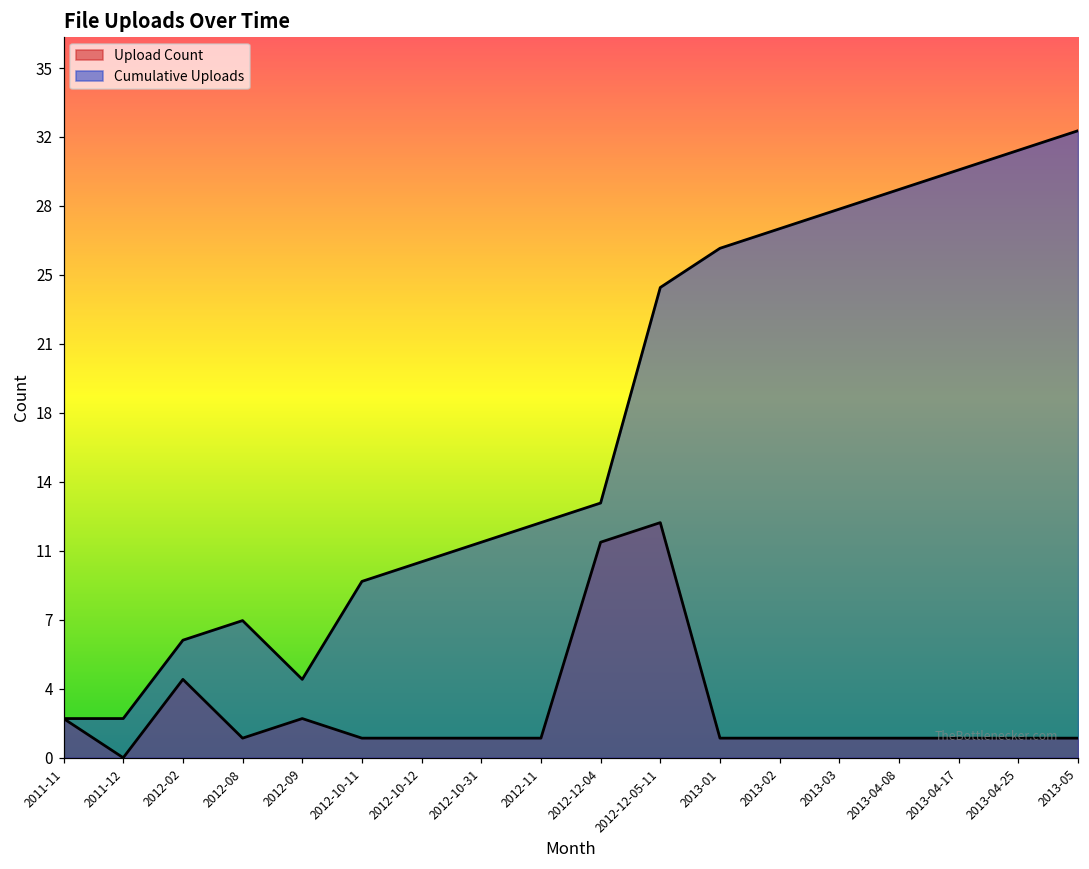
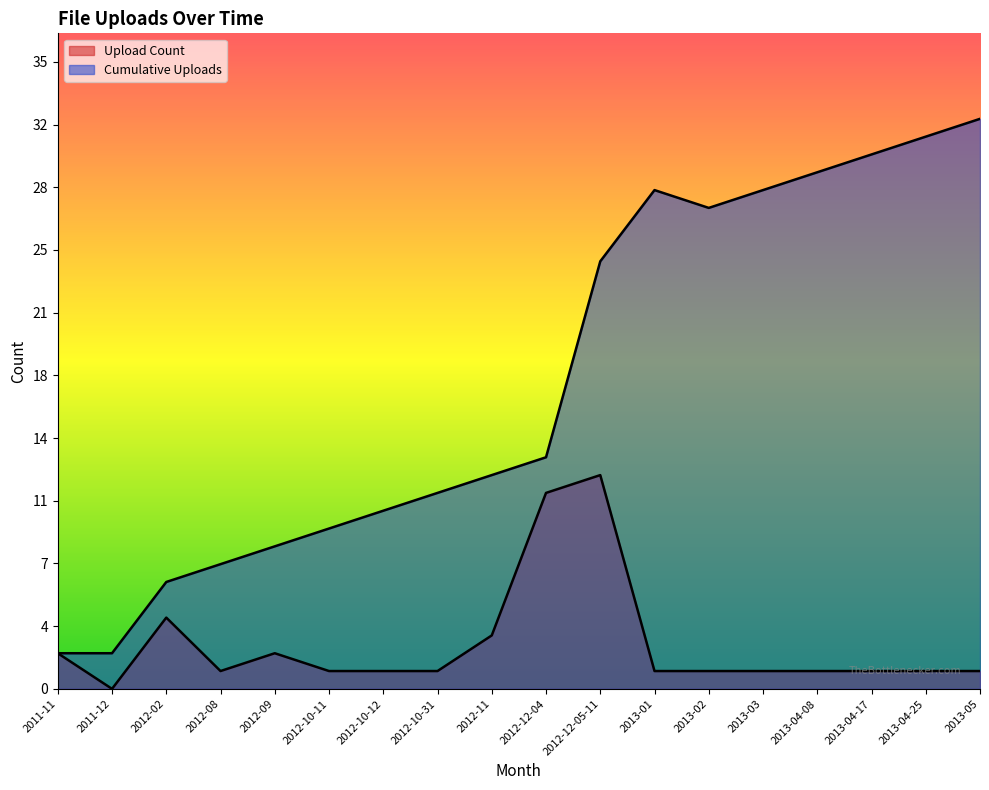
  {
    "Upload Count": {
      "2011-12": 0,
      "2012-02": 4,
      "2012-08": 1,
      "2012-09": 2,
      "2012-10-11": 1,
      "2012-10-12": 1,
      "2012-10-31": 1,
-     "2012-11": 1,
+     "2012-11": 3,
      "2012-12-04": 11,
      "2012-12-05-11": 12,
      "2013-01": 1,
      "2013-02": 1,
      "2013-03": 1,
      "2013-04-08": 1,
      "2013-04-17": 1,
      "2013-04-25": 1,
      "2013-05": 1
    },
    "Cumulative Uploads": {
      "2011-12": 2,
      "2012-02": 6,
      "2012-08": 7,
-     "2012-09": 4,
+     "2012-09": 8,
      "2012-10-11": 9,
      "2012-10-12": 10,
      "2012-10-31": 11,
      "2012-11": 12,
      "2012-12-04": 13,
      "2012-12-05-11": 24,
-     "2013-01": 26,
+     "2013-01": 28,
      "2013-02": 27,
      "2013-03": 28,
      "2013-04-08": 29,
      "2013-04-17": 30,
      "2013-04-25": 31,
      "2013-05": 32
    }
  }
